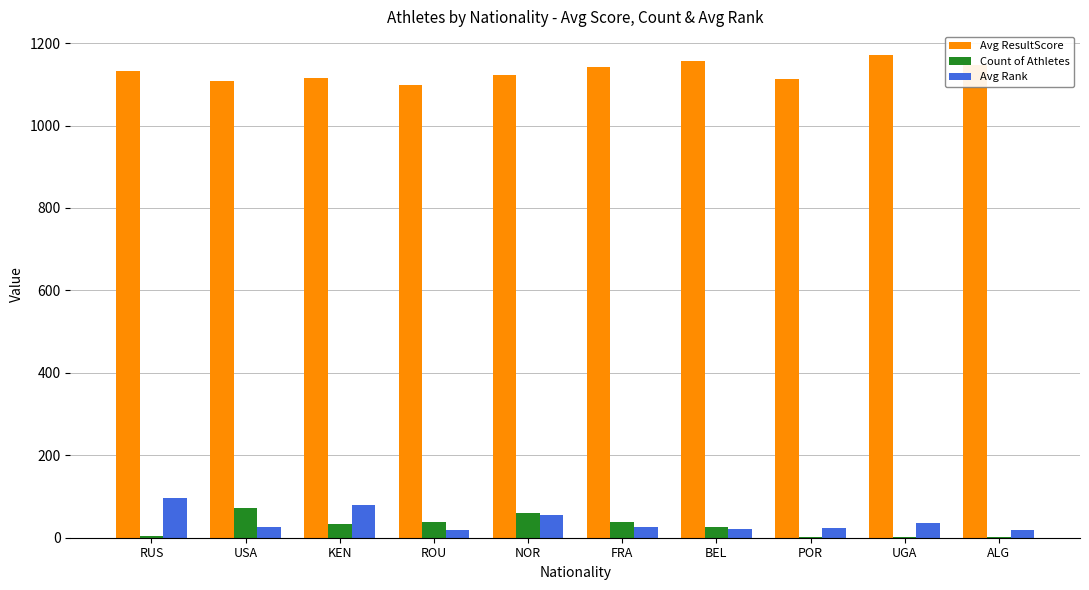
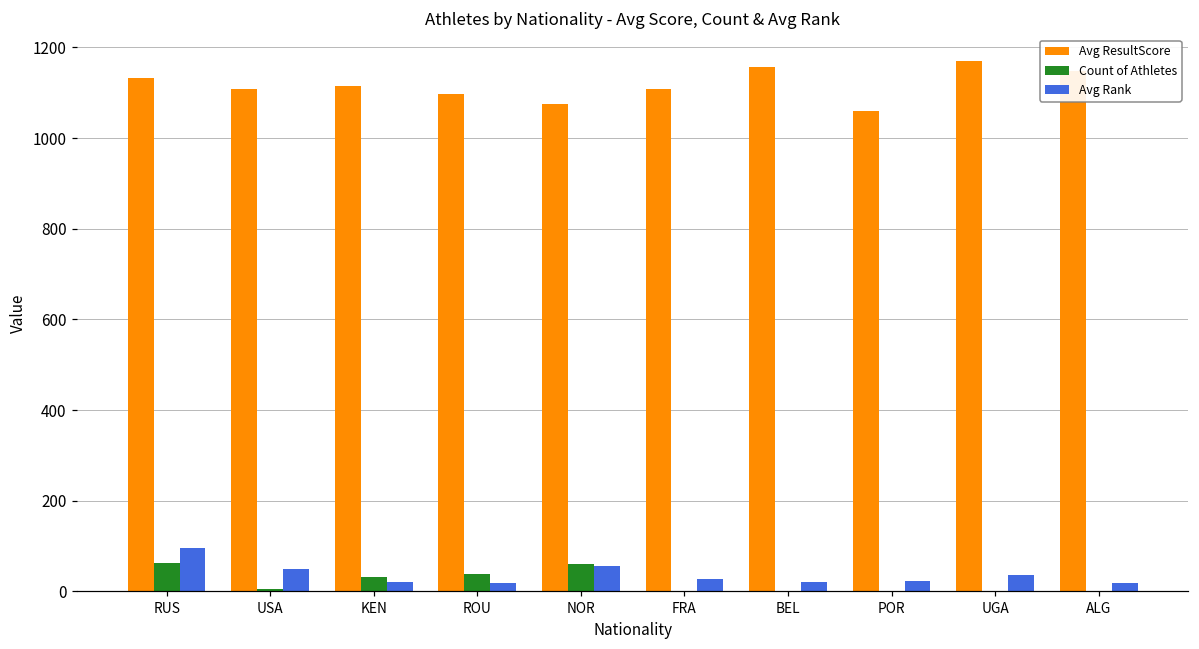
  {
    "Avg ResultScore": {
      "RUS": 1130,
      "USA": 1110,
      "KEN": 1120,
      "ROU": 1100,
-     "NOR": 1120,
-     "FRA": 1140,
+     "NOR": 1080,
+     "FRA": 1110,
      "BEL": 1160,
-     "POR": 1110,
+     "POR": 1060,
      "UGA": 1170
    },
    "Count of Athletes": {
-     "RUS": 10,
-     "USA": 70,
+     "RUS": 60,
+     "USA": 10,
      "KEN": 30,
      "ROU": 40,
      "NOR": 60,
-     "FRA": 40,
-     "BEL": 30
+     "FRA": 0,
+     "BEL": 0
    },
    "Avg Rank": {
      "RUS": 100,
-     "USA": 30,
-     "KEN": 80,
+     "USA": 50,
+     "KEN": 20,
      "ROU": 20,
      "NOR": 60,
      "FRA": 30,
      "BEL": 20,
      "POR": 20,
      "UGA": 40,
      "ALG": 20
    }
  }
